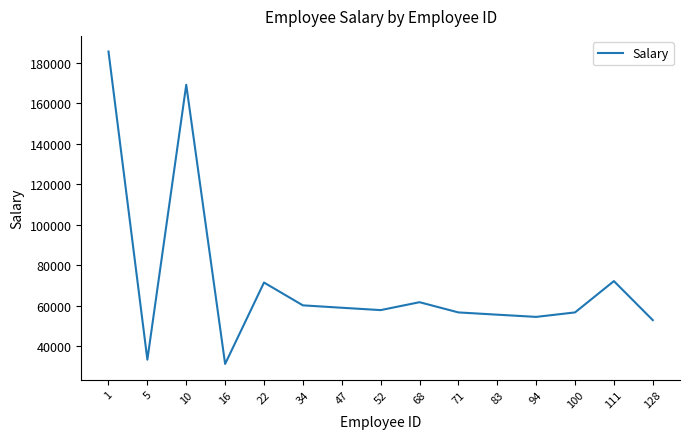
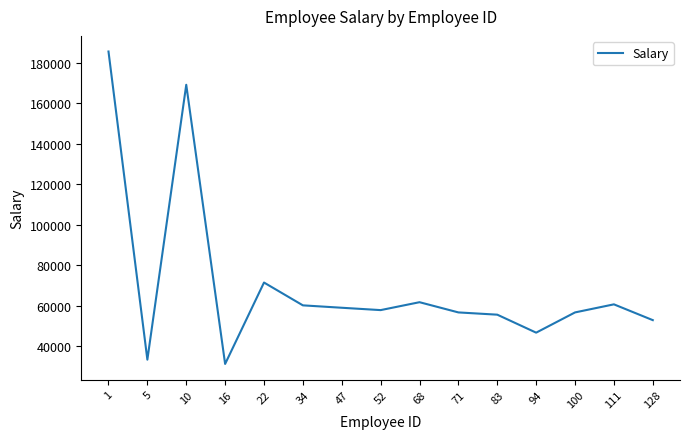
  {
    "1": 185000,
    "5": 33000,
    "10": 169000,
    "16": 31000,
    "22": 71000,
    "34": 60000,
    "47": 59000,
    "52": 58000,
    "68": 62000,
    "71": 57000,
    "83": 56000,
-   "94": 54000,
+   "94": 47000,
    "100": 57000,
-   "111": 72000,
+   "111": 61000,
    "128": 53000
  }
